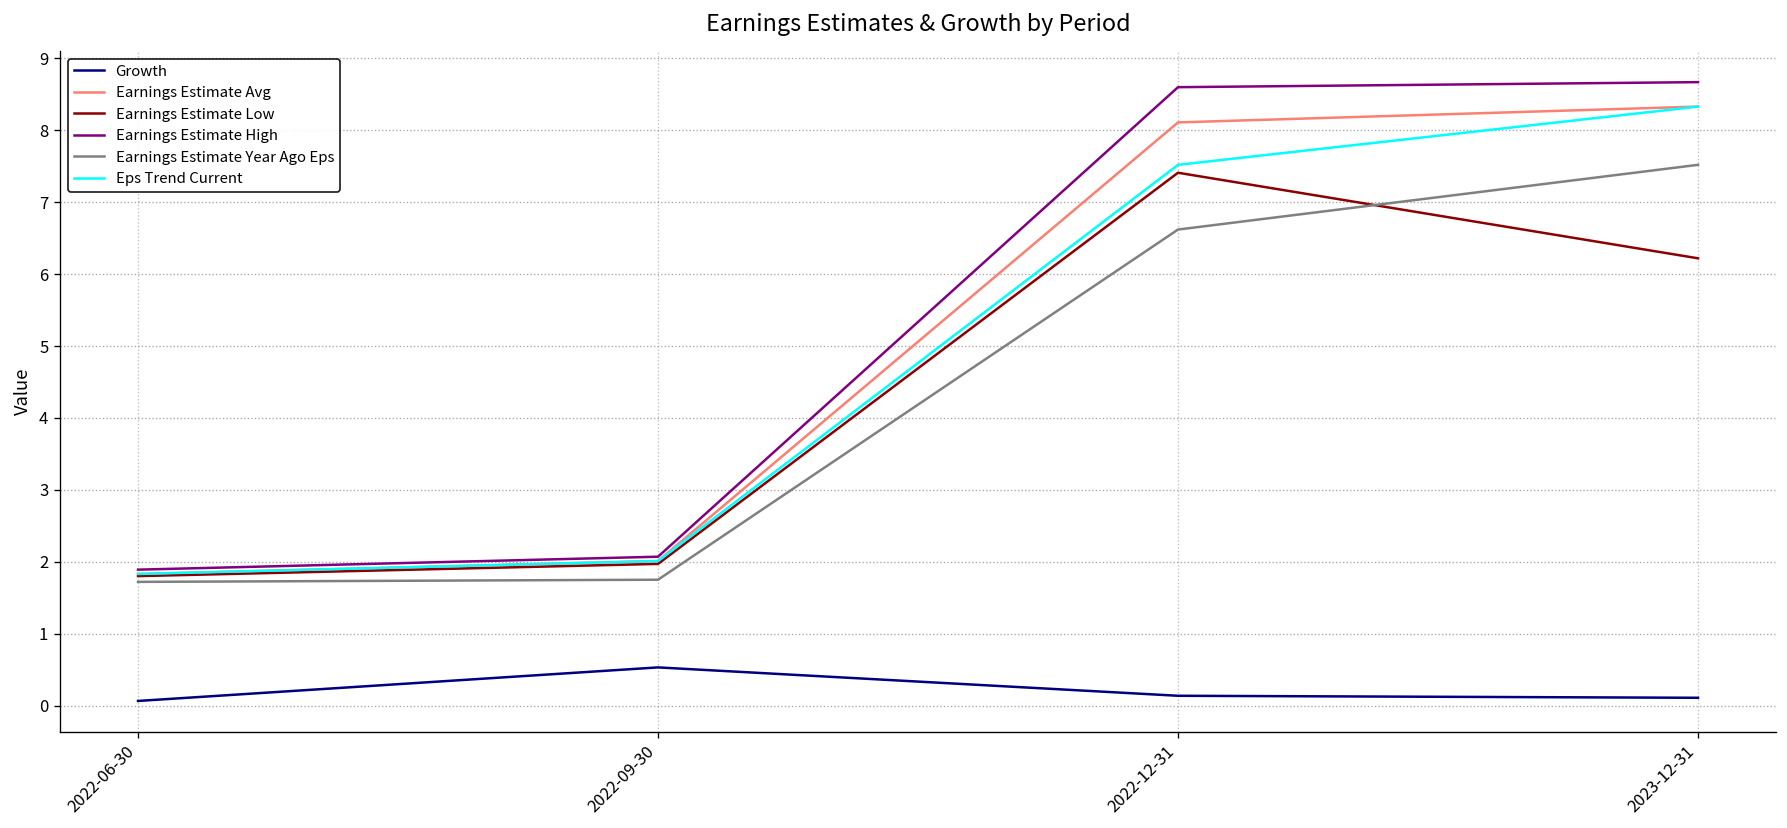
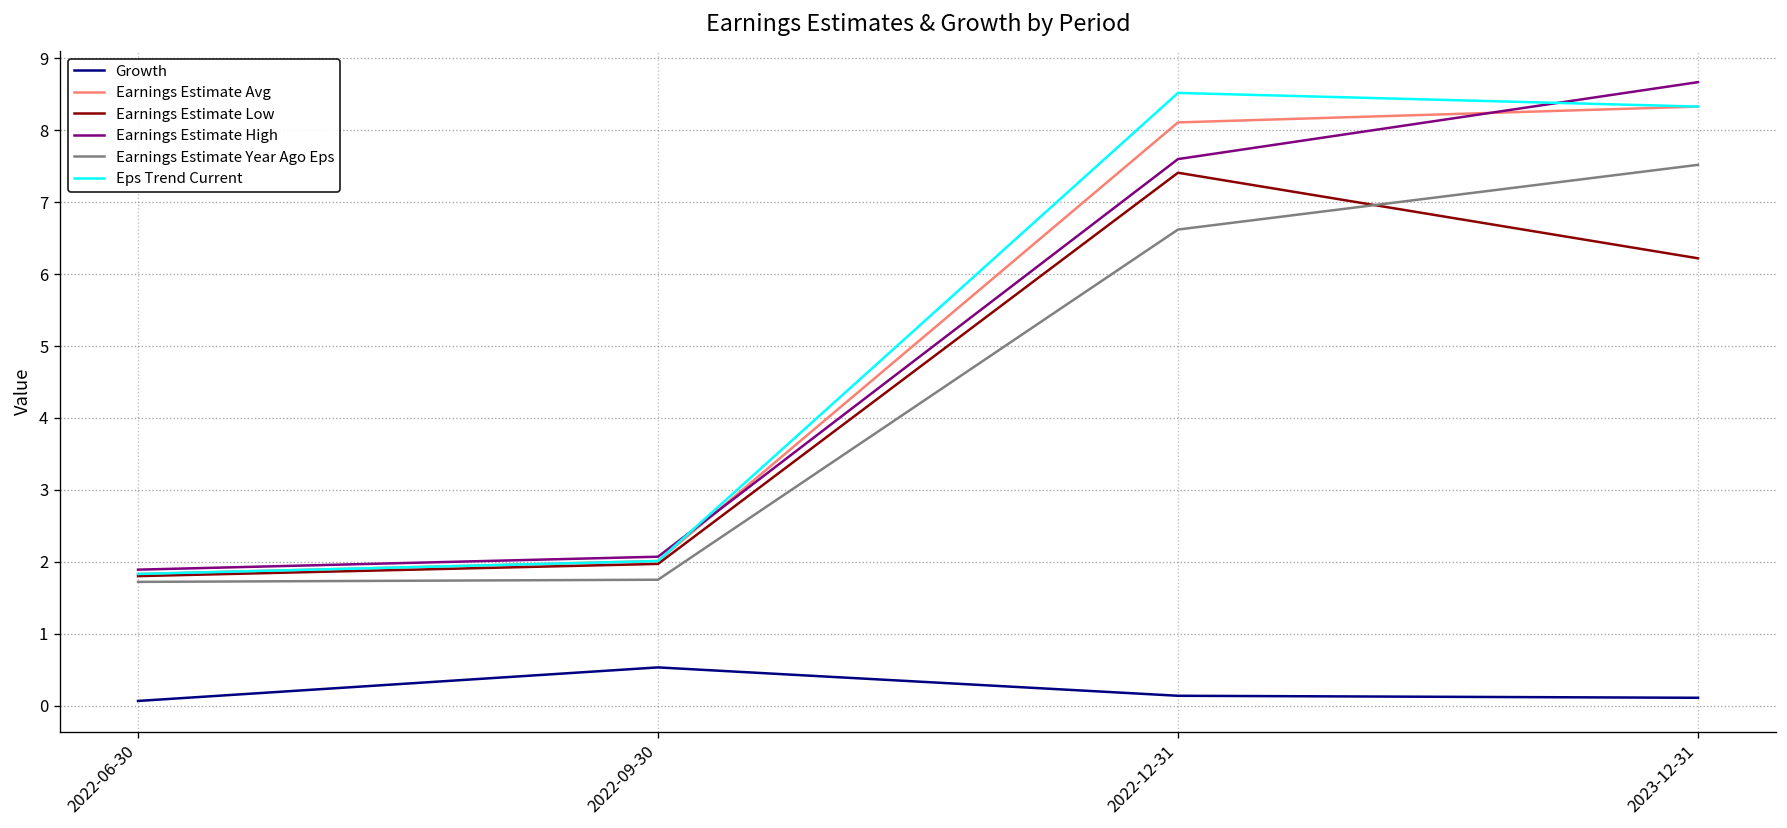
  {
    "Growth": {
      "2022-06-30": 0.1,
      "2022-09-30": 0.5,
      "2022-12-31": 0.1,
      "2023-12-31": 0.1
    },
    "Earnings Estimate Avg": {
      "2022-12-31": 8.1
    },
    "Earnings Estimate Low": {
      "2022-12-31": 7.4,
      "2023-12-31": 6.2
    },
    "Earnings Estimate High": {
      "2022-06-30": 1.9,
      "2022-09-30": 2.1,
-     "2022-12-31": 8.6,
+     "2022-12-31": 7.6,
      "2023-12-31": 8.7
    },
    "Earnings Estimate Year Ago Eps": {
      "2022-06-30": 1.7,
      "2022-09-30": 1.8,
      "2022-12-31": 6.6,
      "2023-12-31": 7.5
    },
    "Eps Trend Current": {
-     "2022-12-31": 7.5
+     "2022-12-31": 8.5
    }
  }
